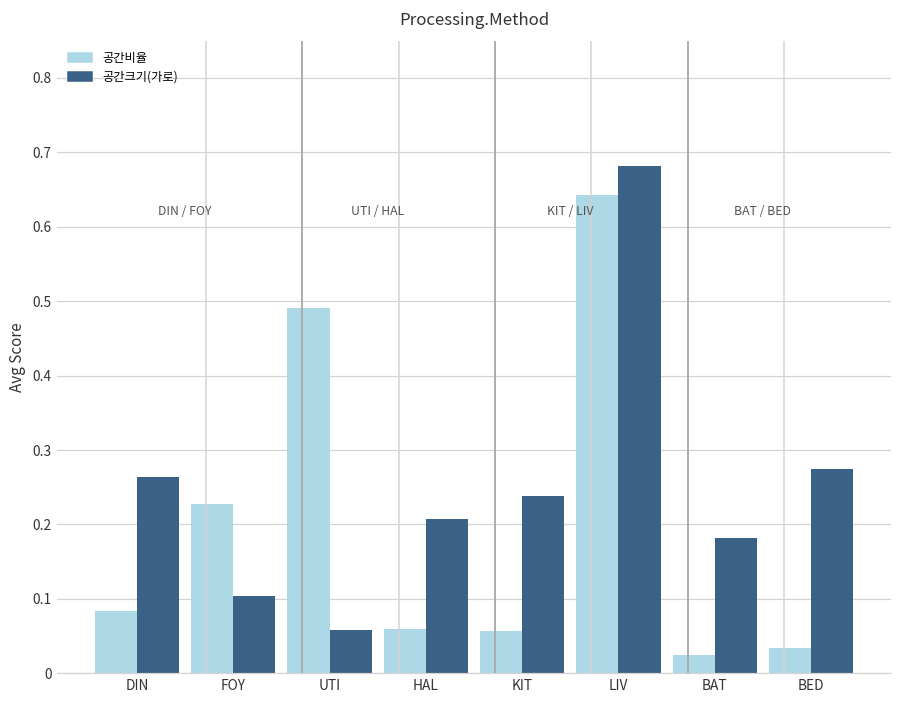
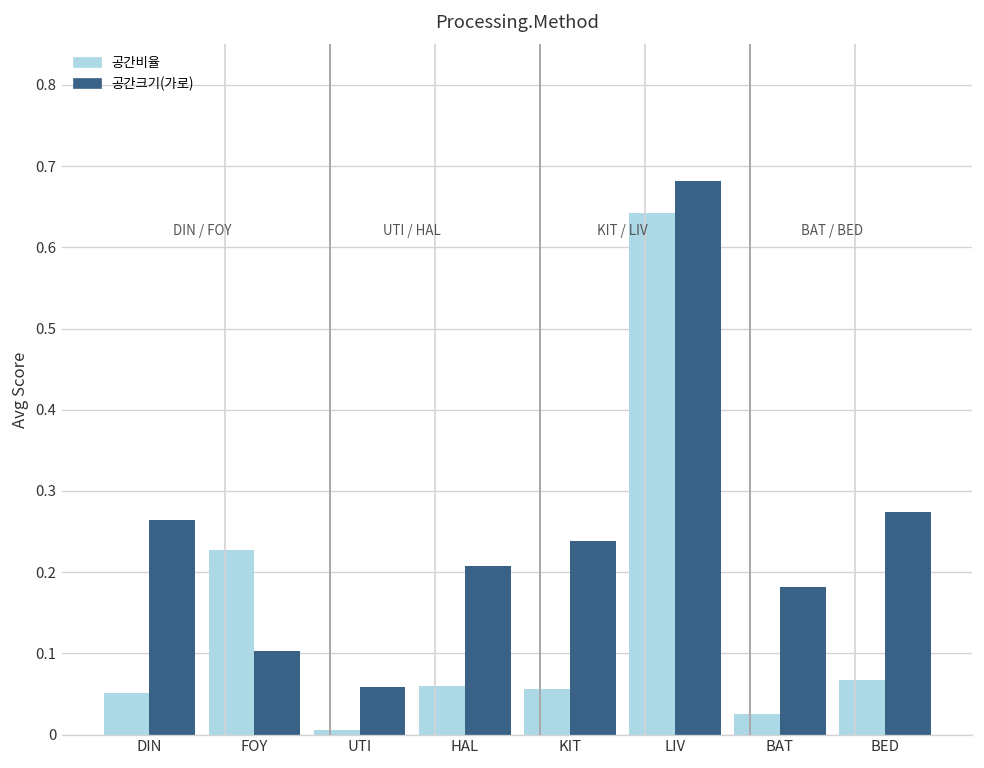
  {
    "공간비율": {
-     "DIN": 0.08,
+     "DIN": 0.05,
      "FOY": 0.23,
-     "UTI": 0.49,
+     "UTI": 0.01,
      "HAL": 0.06,
      "KIT": 0.06,
      "LIV": 0.64,
      "BAT": 0.03,
-     "BED": 0.03
+     "BED": 0.07
    },
    "공간크기(가로)": {
      "DIN": 0.26,
      "FOY": 0.10,
      "UTI": 0.06,
      "HAL": 0.21,
      "KIT": 0.24,
      "LIV": 0.68,
      "BAT": 0.18,
      "BED": 0.27
    }
  }
